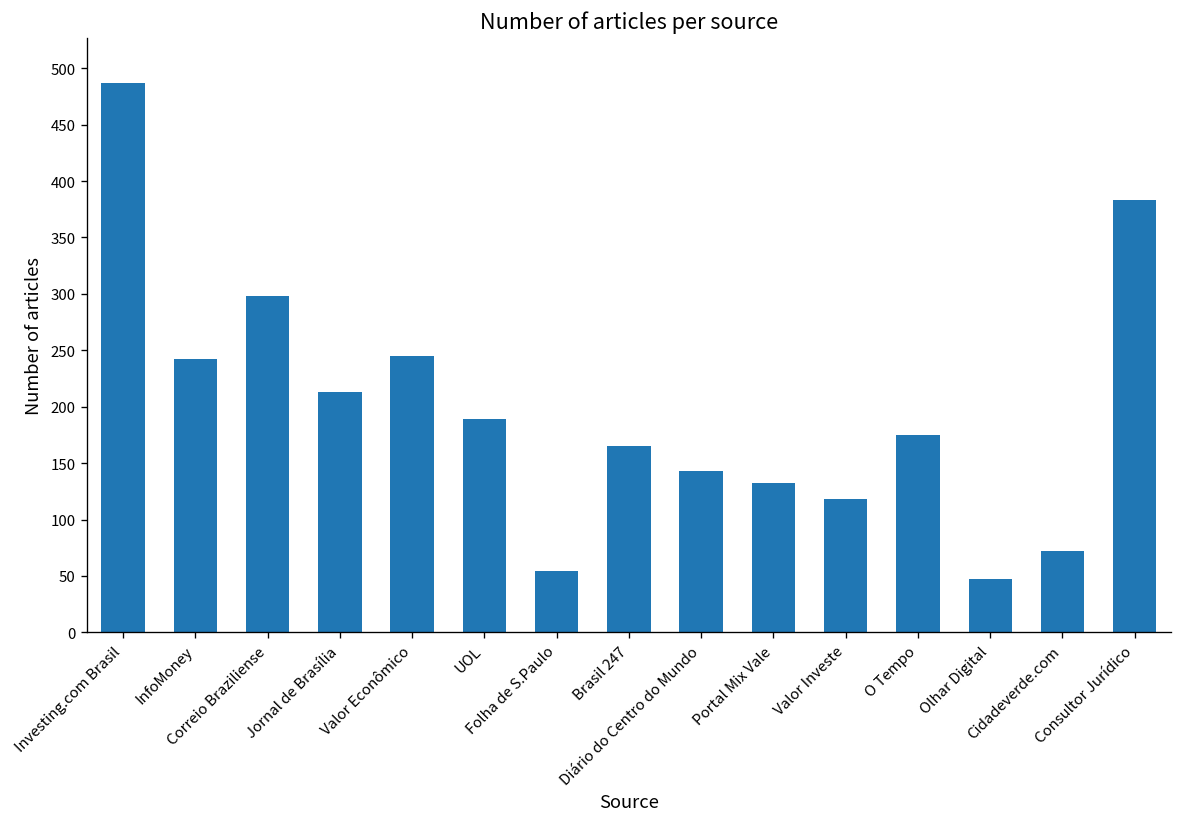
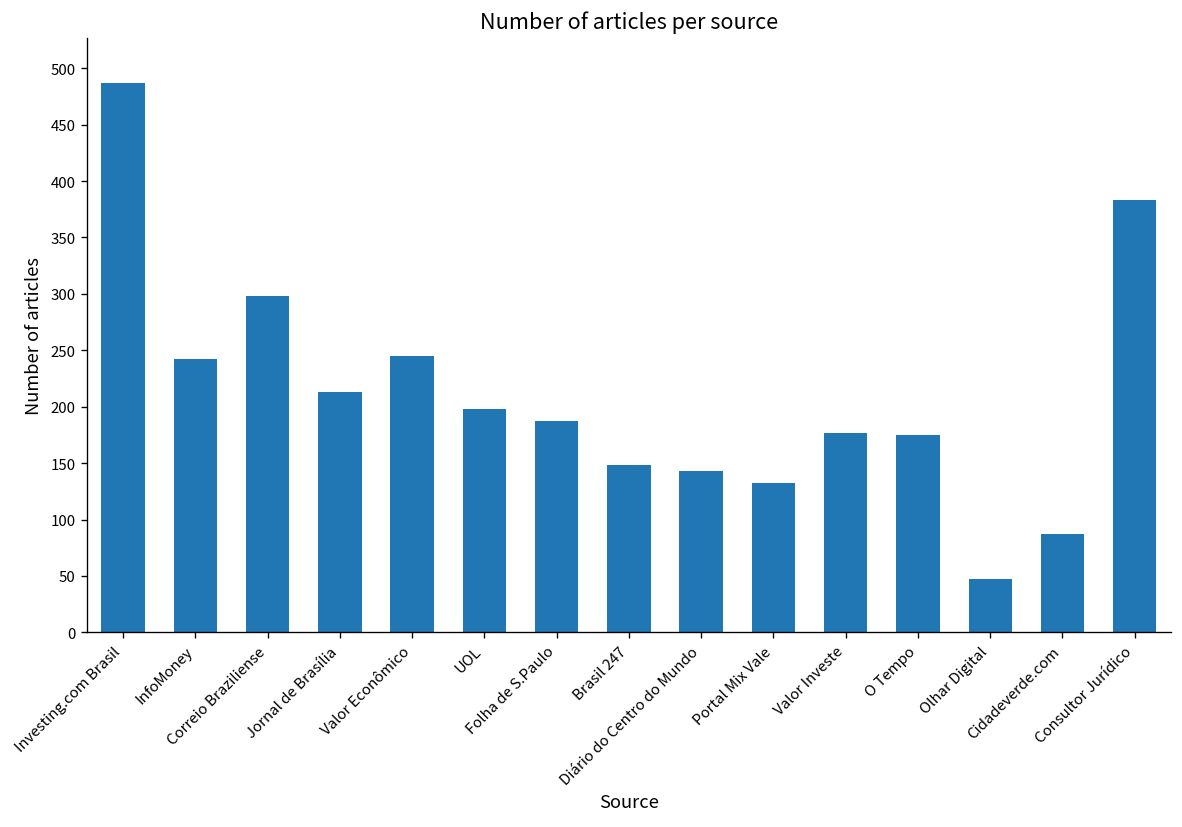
  {
    "Investing.com Brasil": 490,
    "InfoMoney": 240,
    "Correio Braziliense": 300,
    "Jornal de Brasília": 210,
    "Valor Econômico": 250,
-   "UOL": 190,
-   "Folha de S.Paulo": 50,
-   "Brasil 247": 170,
+   "UOL": 200,
+   "Folha de S.Paulo": 190,
+   "Brasil 247": 150,
    "Diário do Centro do Mundo": 140,
    "Portal Mix Vale": 130,
-   "Valor Investe": 120,
+   "Valor Investe": 180,
    "O Tempo": 180,
    "Olhar Digital": 50,
-   "Cidadeverde.com": 70,
+   "Cidadeverde.com": 90,
    "Consultor Jurídico": 380
  }
